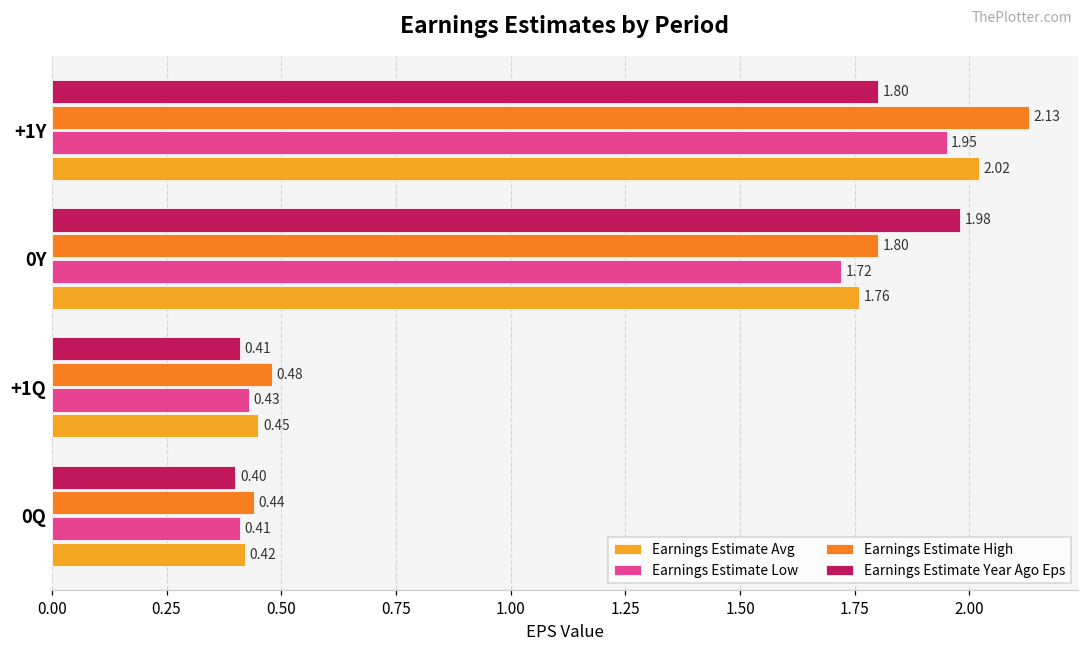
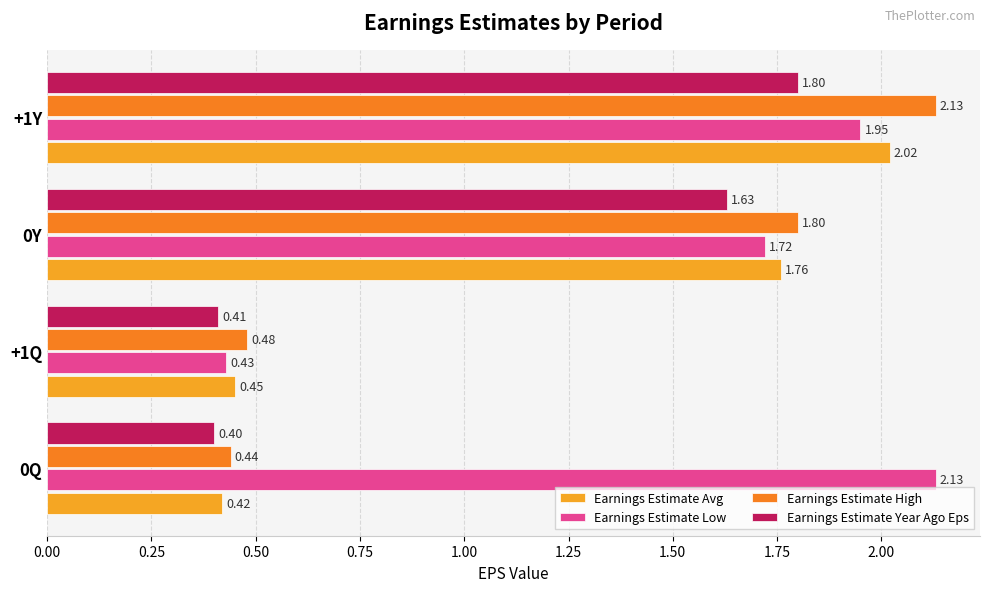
  {
    "Earnings Estimate Low": {
      "+1Y": 1.95,
      "0Y": 1.72,
      "+1Q": 0.43,
-     "0Q": 0.41
+     "0Q": 2.13
    },
    "Earnings Estimate Year Ago Eps": {
      "+1Y": 1.80,
-     "0Y": 1.98,
+     "0Y": 1.63,
      "+1Q": 0.41,
      "0Q": 0.40
    }
  }
